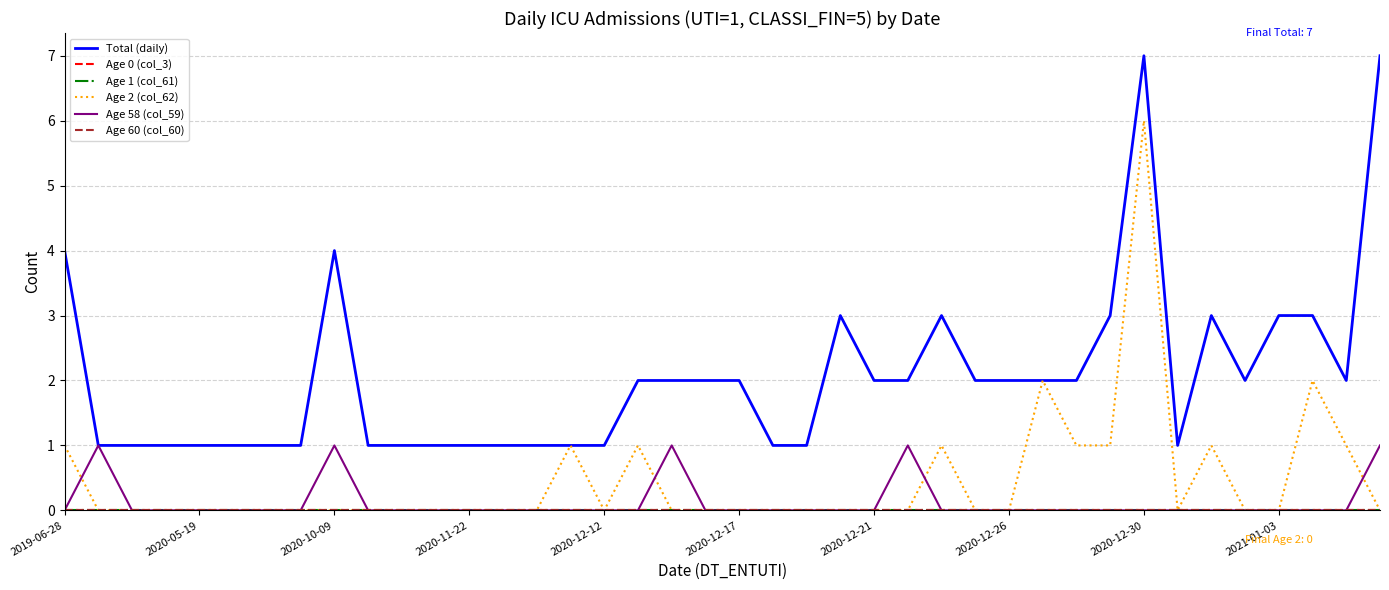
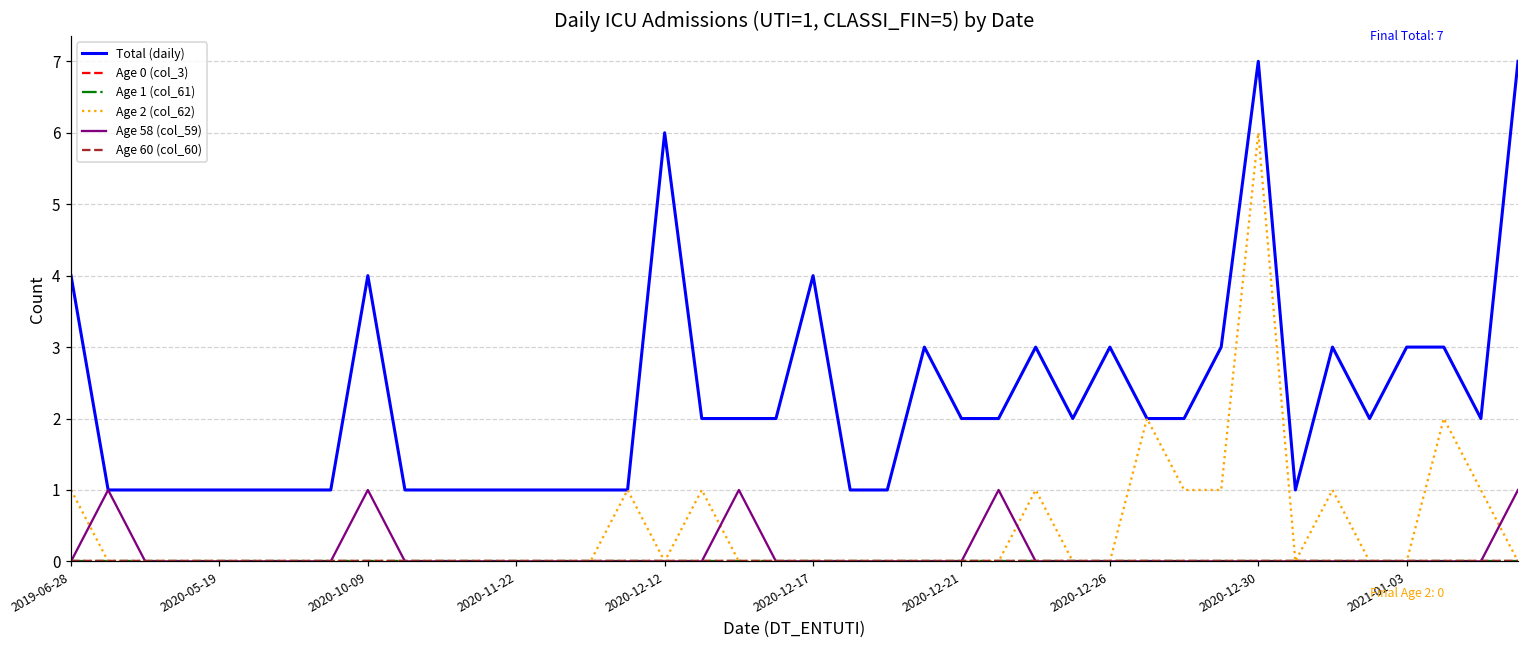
  {
    "Total (daily)": {
      "2019-06-28": 4,
      "2020-05-19": 1,
      "2020-10-09": 4,
      "2020-11-22": 1,
-     "2020-12-12": 1,
-     "2020-12-17": 2,
+     "2020-12-12": 6,
+     "2020-12-17": 4,
      "2020-12-21": 2,
-     "2020-12-26": 2,
+     "2020-12-26": 3,
      "2020-12-30": 7,
      "2021-01-03": 3
    },
    "Age 2 (col_62)": {
      "2019-06-28": 1,
      "2020-12-30": 6
    },
    "Age 58 (col_59)": {
      "2020-10-09": 1
    }
  }
